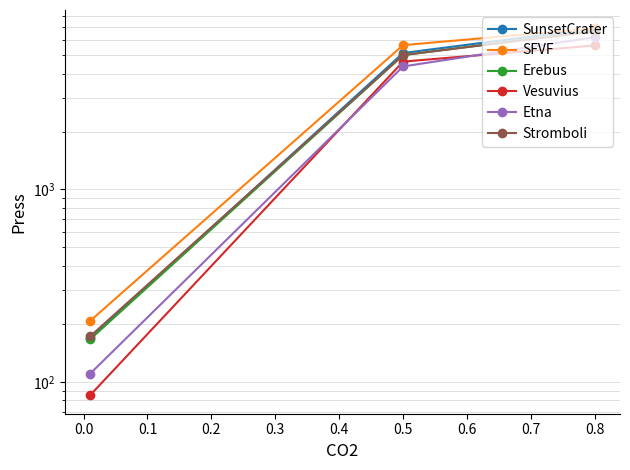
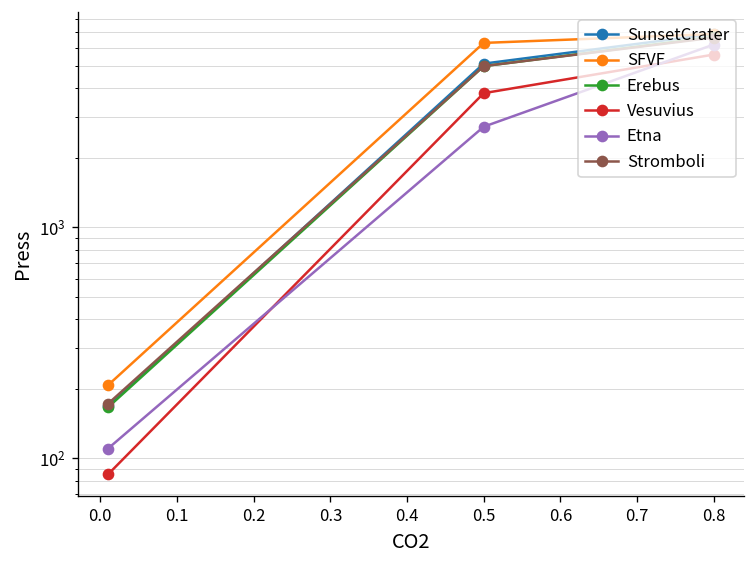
  {
    "SFVF": {
-     "0.5": 5600
+     "0.5": 6300
    },
    "Vesuvius": {
-     "0.5": 4600
+     "0.5": 3800
    },
    "Etna": {
-     "0.5": 4400
+     "0.5": 2700
    }
  }
